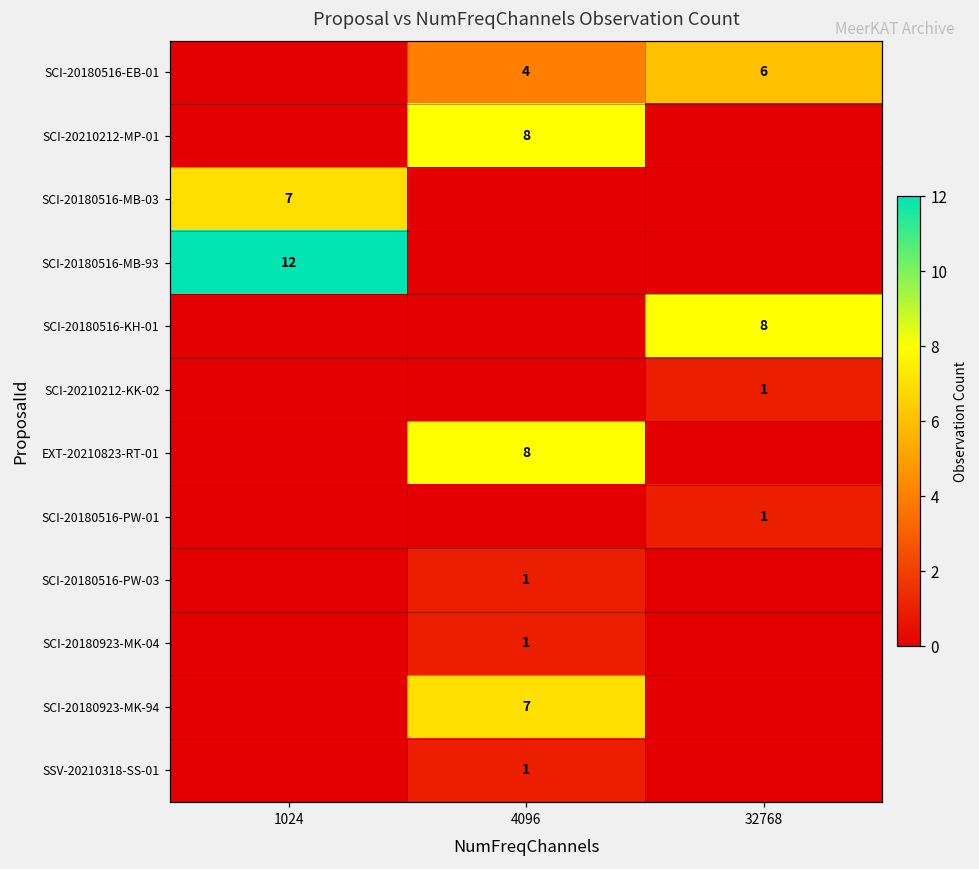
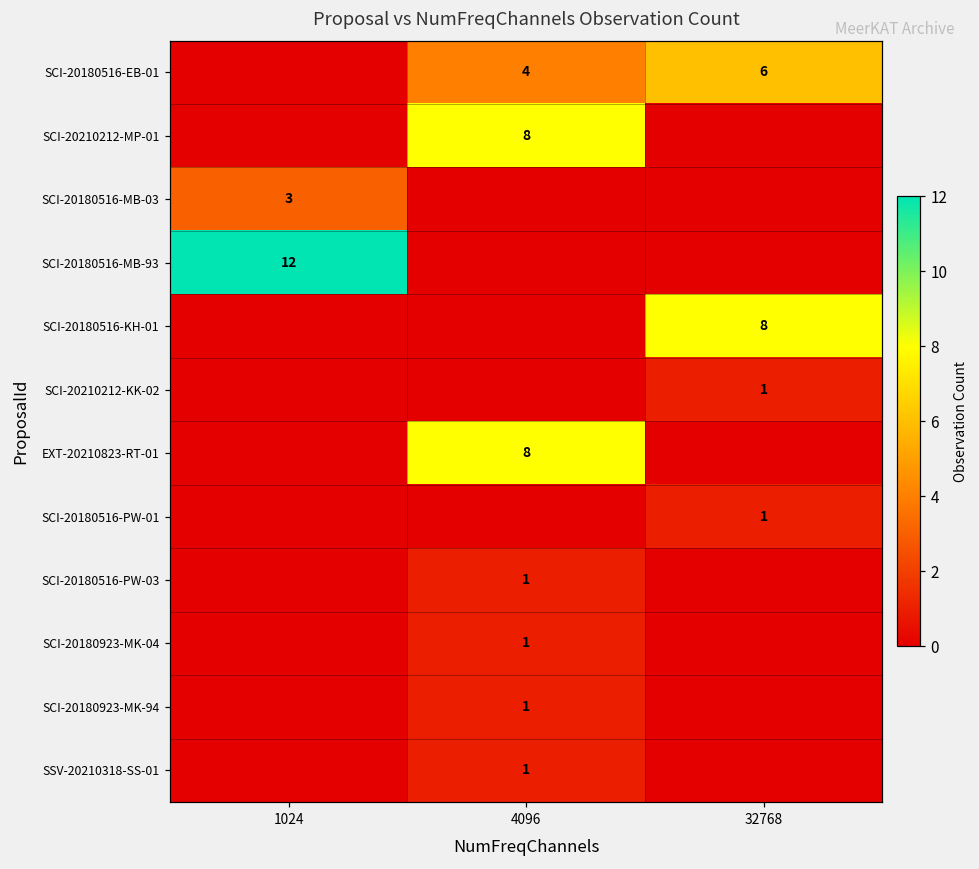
  {
    "SCI-20180516-EB-01": {
      "4096": 4,
      "32768": 6
    },
    "SCI-20210212-MP-01": {
      "4096": 8
    },
    "SCI-20180516-MB-03": {
-     "1024": 7
+     "1024": 3
    },
    "SCI-20180516-MB-93": {
      "1024": 12
    },
    "SCI-20180516-KH-01": {
      "32768": 8
    },
    "SCI-20210212-KK-02": {
      "32768": 1
    },
    "EXT-20210823-RT-01": {
      "4096": 8
    },
    "SCI-20180516-PW-01": {
      "32768": 1
    },
    "SCI-20180516-PW-03": {
      "4096": 1
    },
    "SCI-20180923-MK-04": {
      "4096": 1
    },
    "SCI-20180923-MK-94": {
-     "4096": 7
+     "4096": 1
    },
    "SSV-20210318-SS-01": {
      "4096": 1
    }
  }
